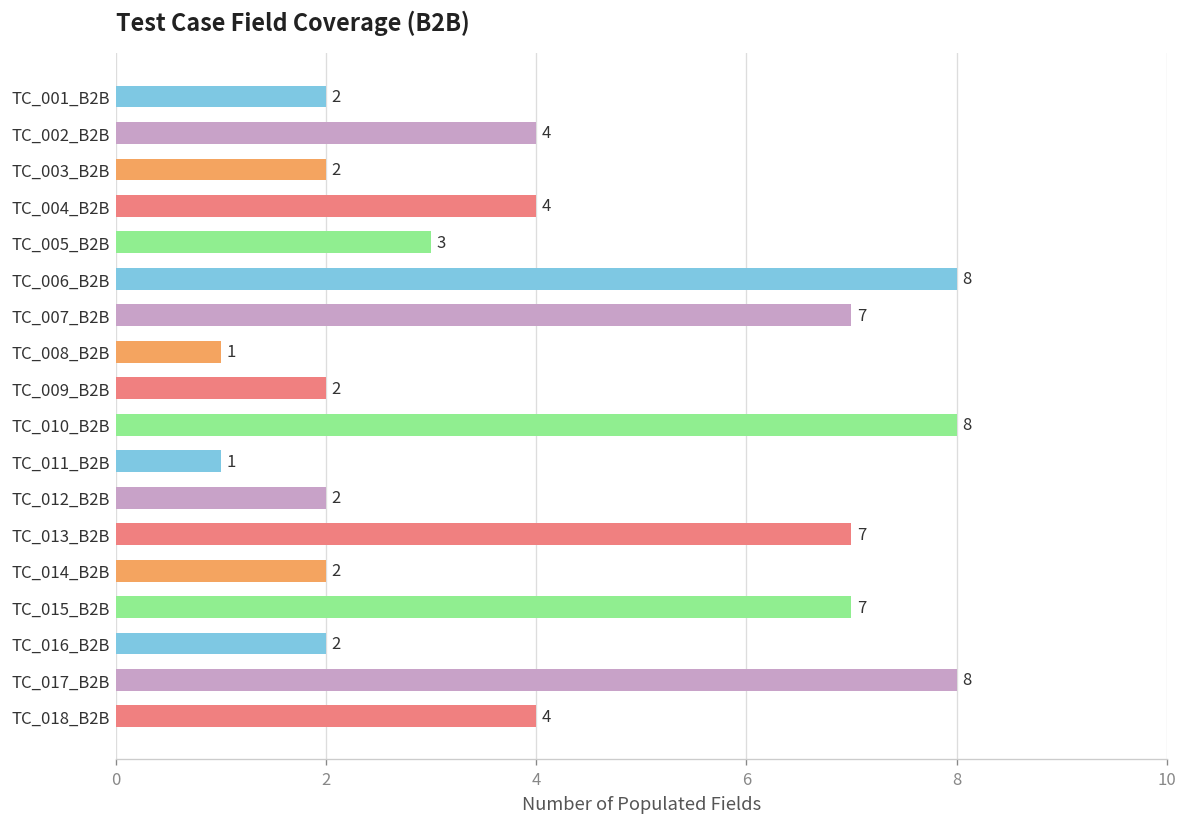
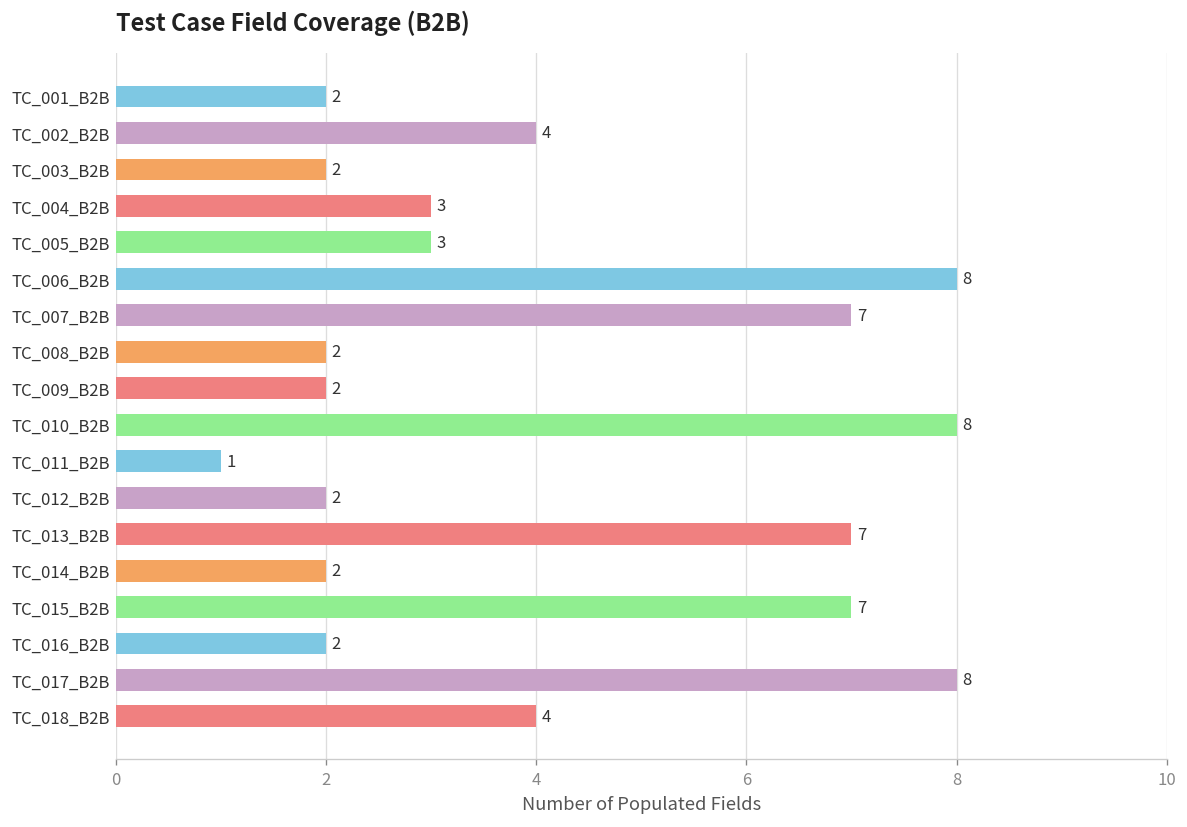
  {
    "TC_001_B2B": 2,
    "TC_002_B2B": 4,
    "TC_003_B2B": 2,
-   "TC_004_B2B": 4,
+   "TC_004_B2B": 3,
    "TC_005_B2B": 3,
    "TC_006_B2B": 8,
    "TC_007_B2B": 7,
-   "TC_008_B2B": 1,
+   "TC_008_B2B": 2,
    "TC_009_B2B": 2,
    "TC_010_B2B": 8,
    "TC_011_B2B": 1,
    "TC_012_B2B": 2,
    "TC_013_B2B": 7,
    "TC_014_B2B": 2,
    "TC_015_B2B": 7,
    "TC_016_B2B": 2,
    "TC_017_B2B": 8,
    "TC_018_B2B": 4
  }
